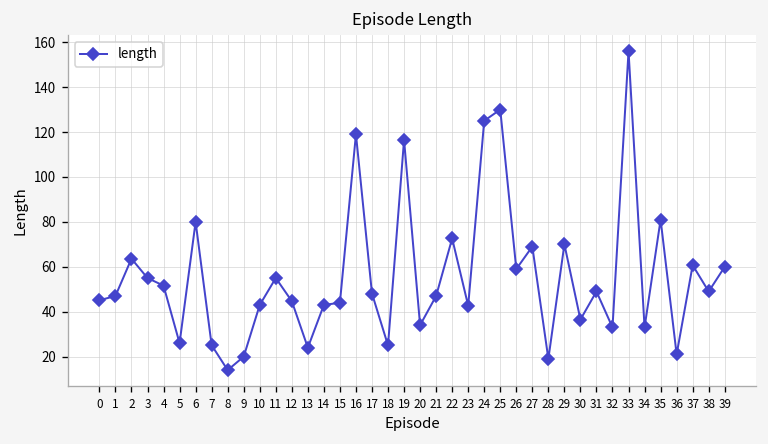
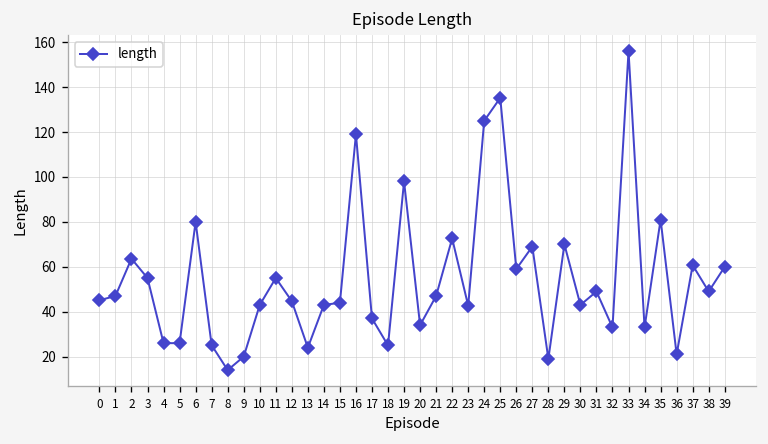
  {
    "0": 45,
    "1": 47,
    "2": 64,
    "3": 55,
-   "4": 52,
+   "4": 26,
    "5": 26,
    "6": 80,
    "7": 25,
    "8": 14,
    "9": 20,
    "10": 43,
    "11": 55,
    "12": 45,
    "13": 24,
    "14": 43,
    "15": 44,
    "16": 119,
-   "17": 48,
+   "17": 37,
    "18": 25,
-   "19": 117,
+   "19": 98,
    "20": 34,
    "21": 47,
    "22": 73,
    "23": 43,
    "24": 125,
-   "25": 130,
+   "25": 135,
    "26": 59,
    "27": 69,
    "28": 19,
    "29": 70,
-   "30": 37,
+   "30": 43,
    "31": 49,
    "32": 33,
    "33": 156,
    "34": 33,
    "35": 81,
    "36": 21,
    "37": 61,
    "38": 49,
    "39": 60
  }
